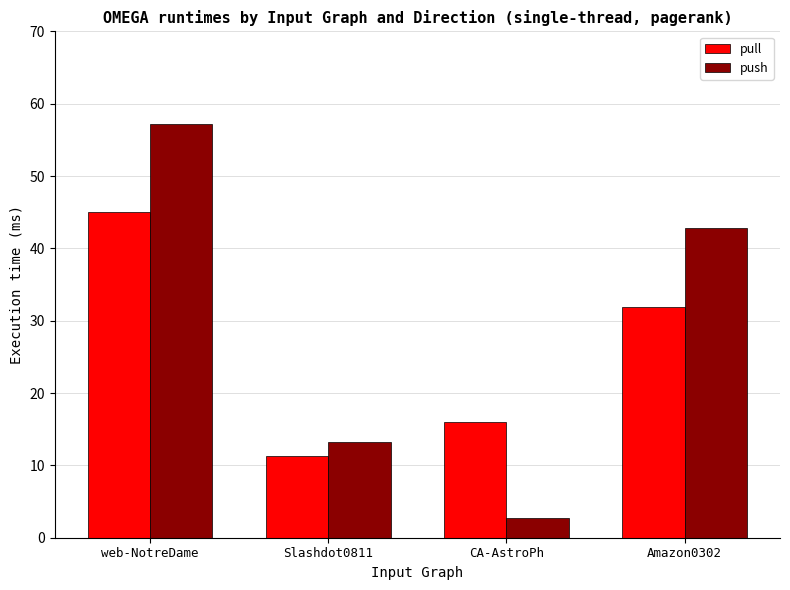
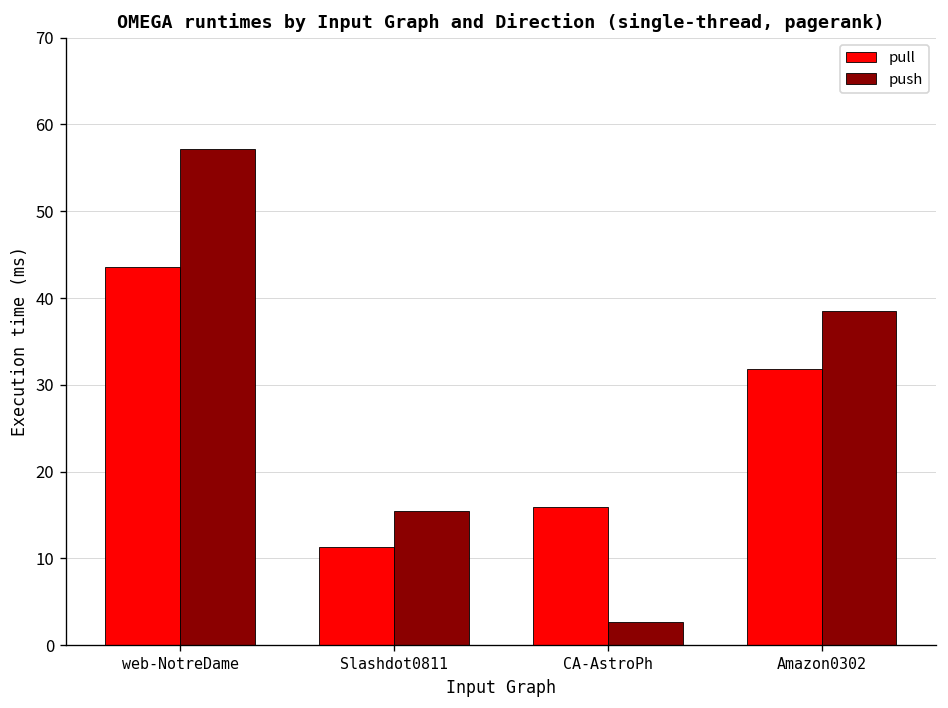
  {
    "pull": {
-     "web-NotreDame": 45,
+     "web-NotreDame": 44,
      "Slashdot0811": 11,
      "CA-AstroPh": 16,
      "Amazon0302": 32
    },
    "push": {
      "web-NotreDame": 57,
-     "Slashdot0811": 13,
+     "Slashdot0811": 16,
      "CA-AstroPh": 3,
-     "Amazon0302": 43
+     "Amazon0302": 39
    }
  }
